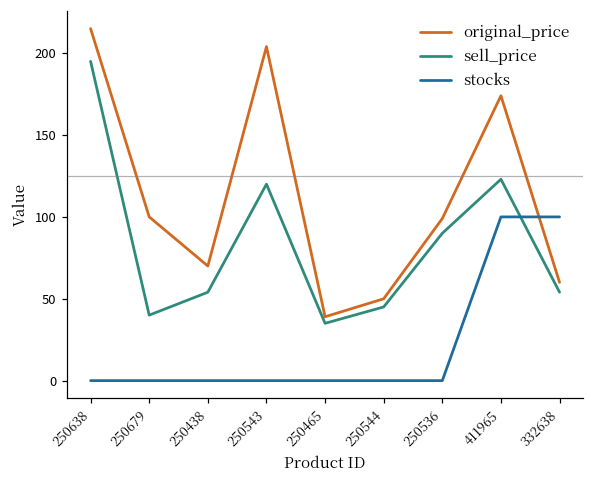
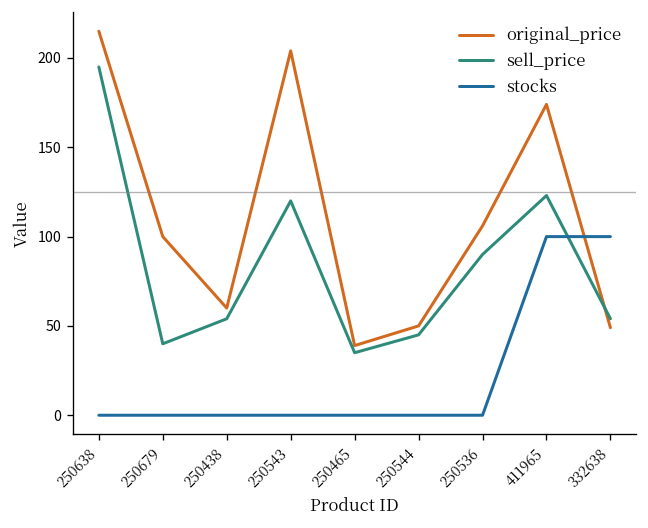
  {
    "original_price": {
      "250638": 215,
      "250679": 100,
-     "250438": 70,
+     "250438": 60,
      "250543": 204,
      "250465": 39,
      "250544": 50,
-     "250536": 99,
+     "250536": 106,
      "411965": 174,
-     "332638": 60
+     "332638": 49
    }
  }
